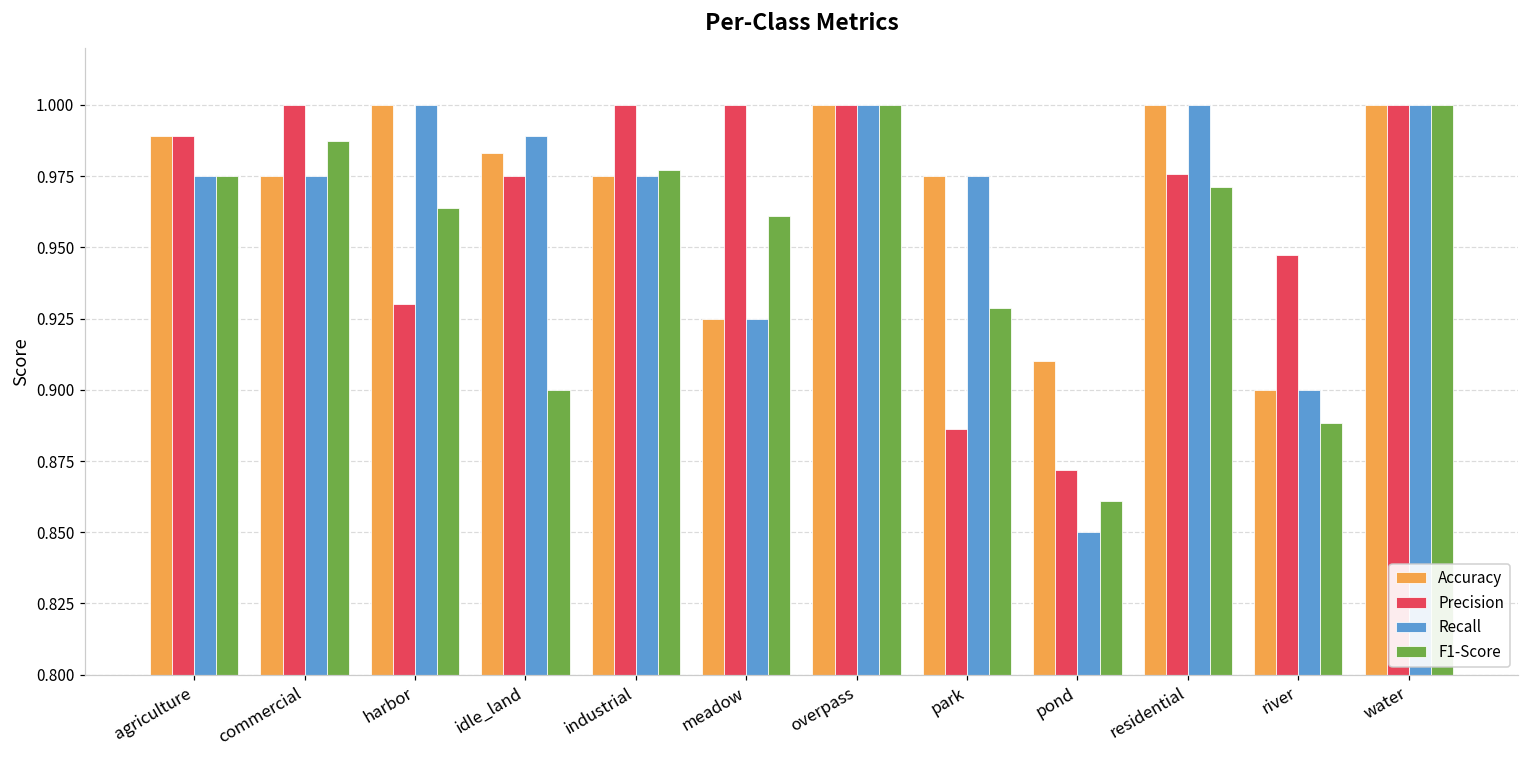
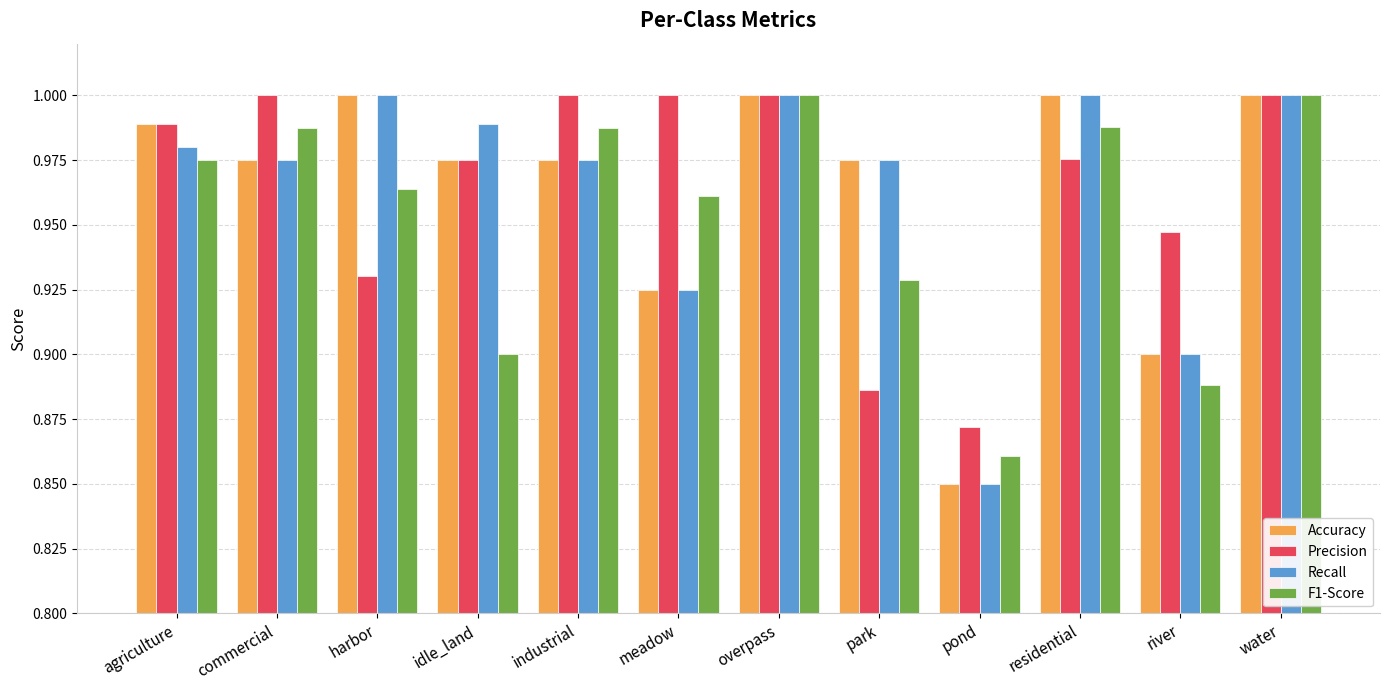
  {
    "Accuracy": {
      "agriculture": 0.989,
      "commercial": 0.975,
      "harbor": 1.000,
-     "idle_land": 0.983,
+     "idle_land": 0.975,
      "industrial": 0.975,
      "meadow": 0.925,
      "overpass": 1.000,
      "park": 0.975,
-     "pond": 0.91,
+     "pond": 0.85,
      "residential": 1.000,
      "river": 0.900,
      "water": 1.000
    },
    "Precision": {
      "agriculture": 0.989,
      "commercial": 1.000,
      "harbor": 0.930,
      "idle_land": 0.975,
      "industrial": 1.000,
      "meadow": 1.000,
      "overpass": 1.000,
      "park": 0.886,
      "pond": 0.872,
      "residential": 0.976,
      "river": 0.947,
      "water": 1.000
    },
    "Recall": {
-     "agriculture": 0.975,
+     "agriculture": 0.980,
      "commercial": 0.975,
      "harbor": 1.000,
      "idle_land": 0.989,
      "industrial": 0.975,
      "meadow": 0.925,
      "overpass": 1.000,
      "park": 0.975,
      "pond": 0.850,
      "residential": 1.000,
      "river": 0.900,
      "water": 1.000
    },
    "F1-Score": {
      "agriculture": 0.975,
      "commercial": 0.987,
      "harbor": 0.964,
      "idle_land": 0.900,
-     "industrial": 0.977,
+     "industrial": 0.987,
      "meadow": 0.961,
      "overpass": 1.000,
      "park": 0.929,
      "pond": 0.861,
-     "residential": 0.971,
+     "residential": 0.988,
      "river": 0.888,
      "water": 1.000
    }
  }
